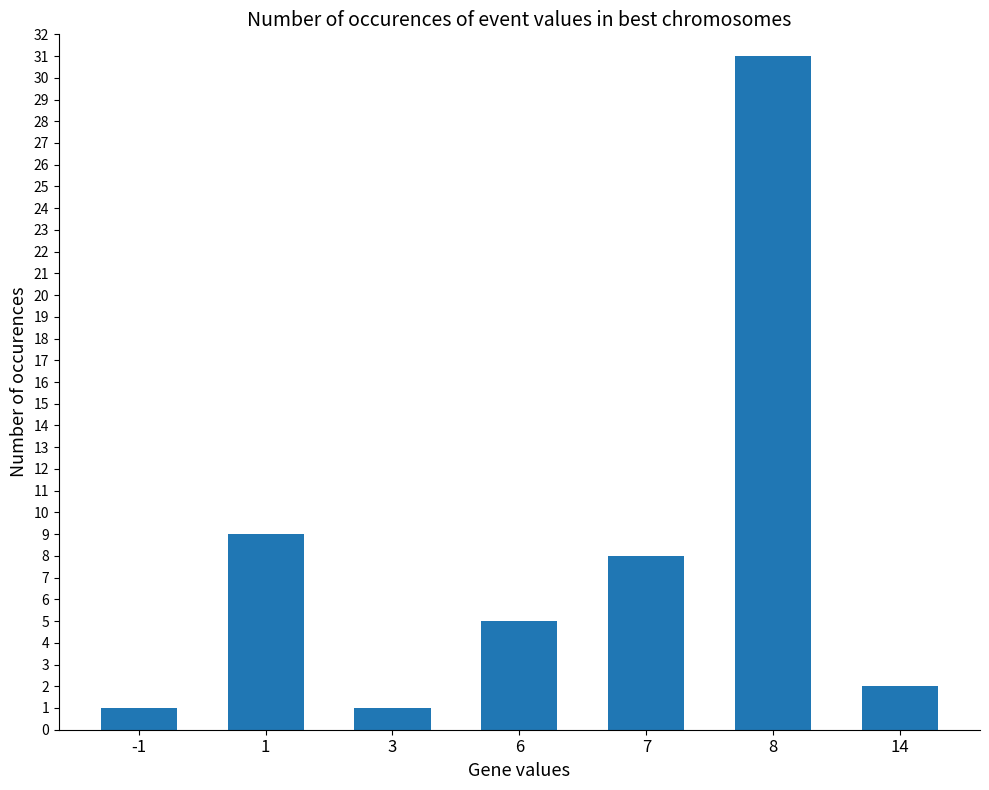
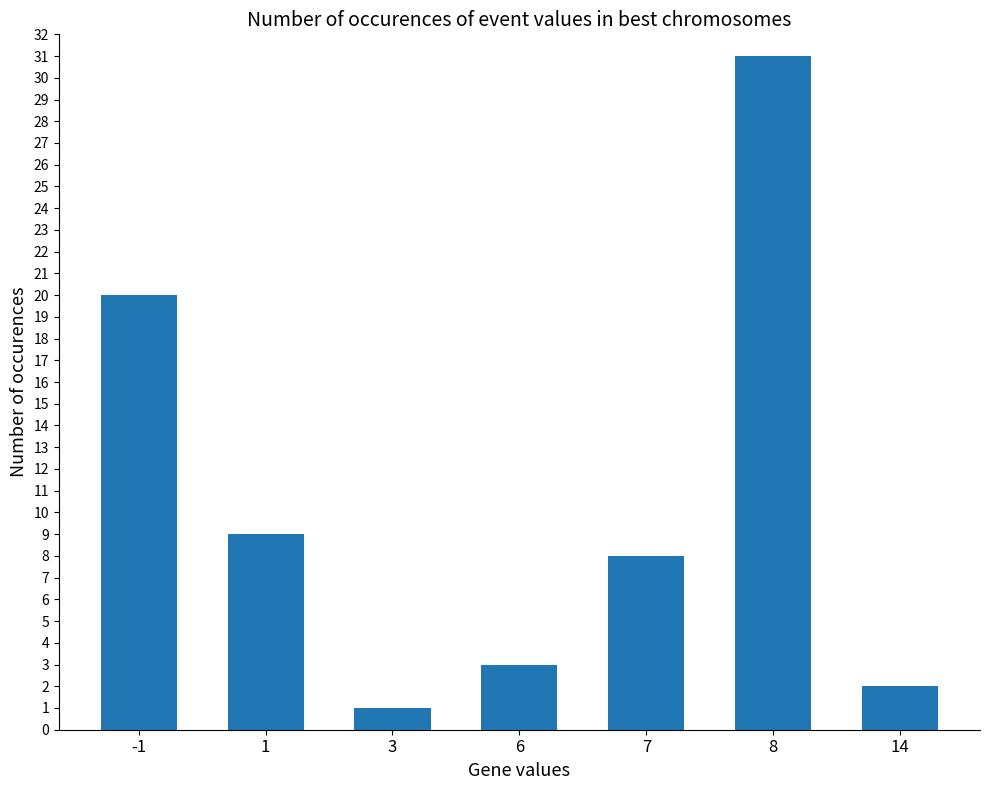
  {
-   "-1": 1,
+   "-1": 20,
    "1": 9,
    "3": 1,
-   "6": 5,
+   "6": 3,
    "7": 8,
    "8": 31,
    "14": 2
  }
